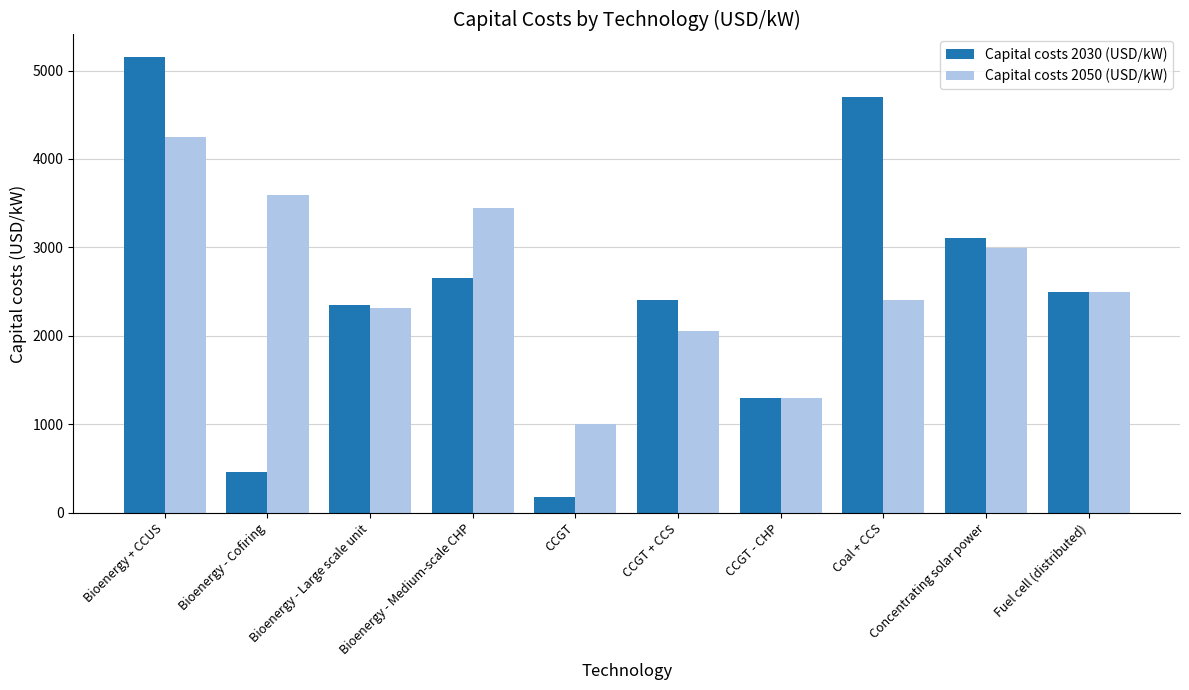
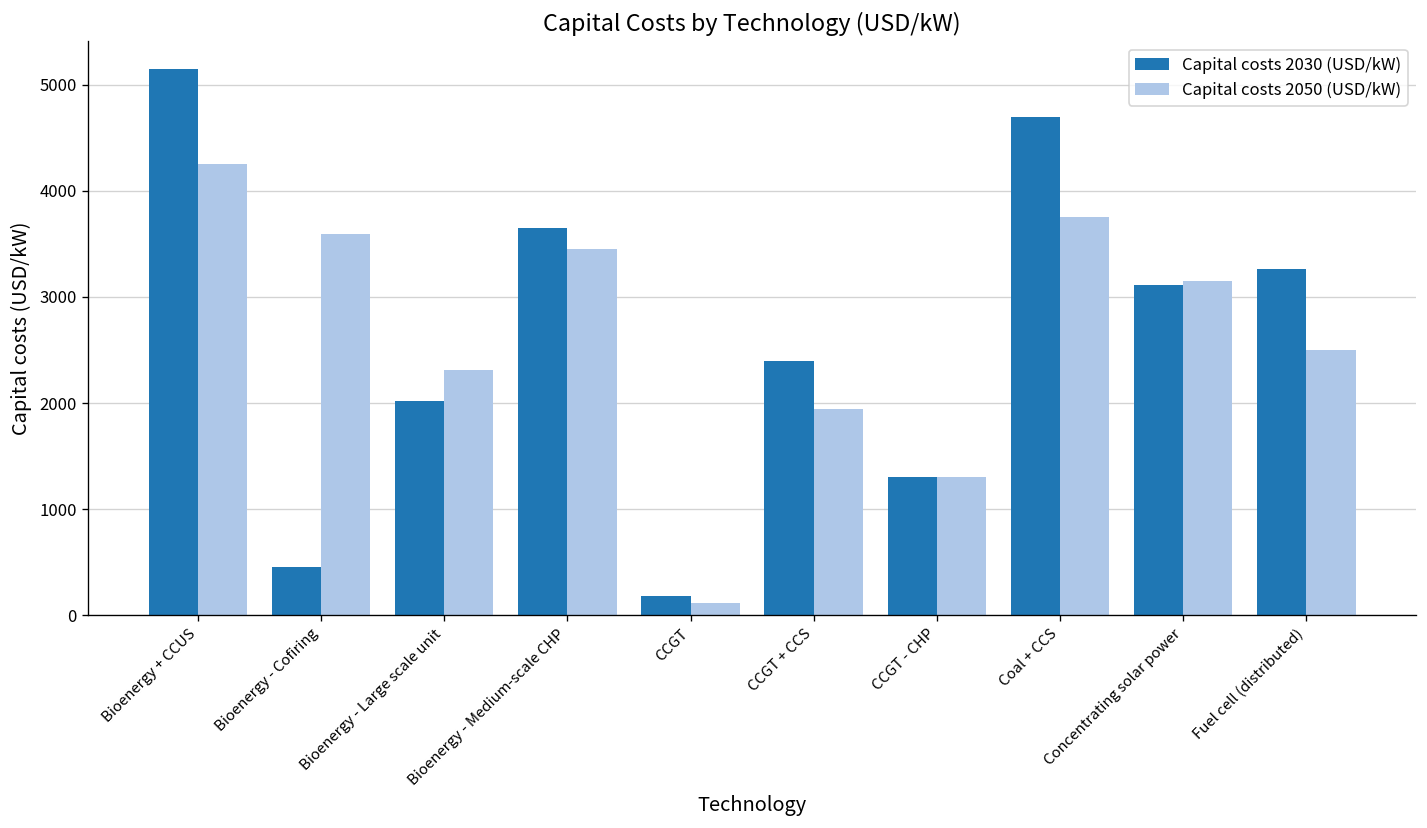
  {
    "Capital costs 2030 (USD/kW)": {
      "Bioenergy + CCUS": 5200,
      "Bioenergy - Cofiring": 500,
-     "Bioenergy - Large scale unit": 2400,
-     "Bioenergy - Medium-scale CHP": 2700,
+     "Bioenergy - Large scale unit": 2000,
+     "Bioenergy - Medium-scale CHP": 3700,
      "CCGT": 200,
      "CCGT + CCS": 2400,
      "CCGT - CHP": 1300,
      "Coal + CCS": 4700,
      "Concentrating solar power": 3100,
-     "Fuel cell (distributed)": 2500
+     "Fuel cell (distributed)": 3300
    },
    "Capital costs 2050 (USD/kW)": {
      "Bioenergy + CCUS": 4300,
      "Bioenergy - Cofiring": 3600,
      "Bioenergy - Large scale unit": 2300,
      "Bioenergy - Medium-scale CHP": 3500,
-     "CCGT": 1000,
-     "CCGT + CCS": 2100,
+     "CCGT": 100,
+     "CCGT + CCS": 1900,
      "CCGT - CHP": 1300,
-     "Coal + CCS": 2400,
-     "Concentrating solar power": 3000,
+     "Coal + CCS": 3800,
+     "Concentrating solar power": 3200,
      "Fuel cell (distributed)": 2500
    }
  }
